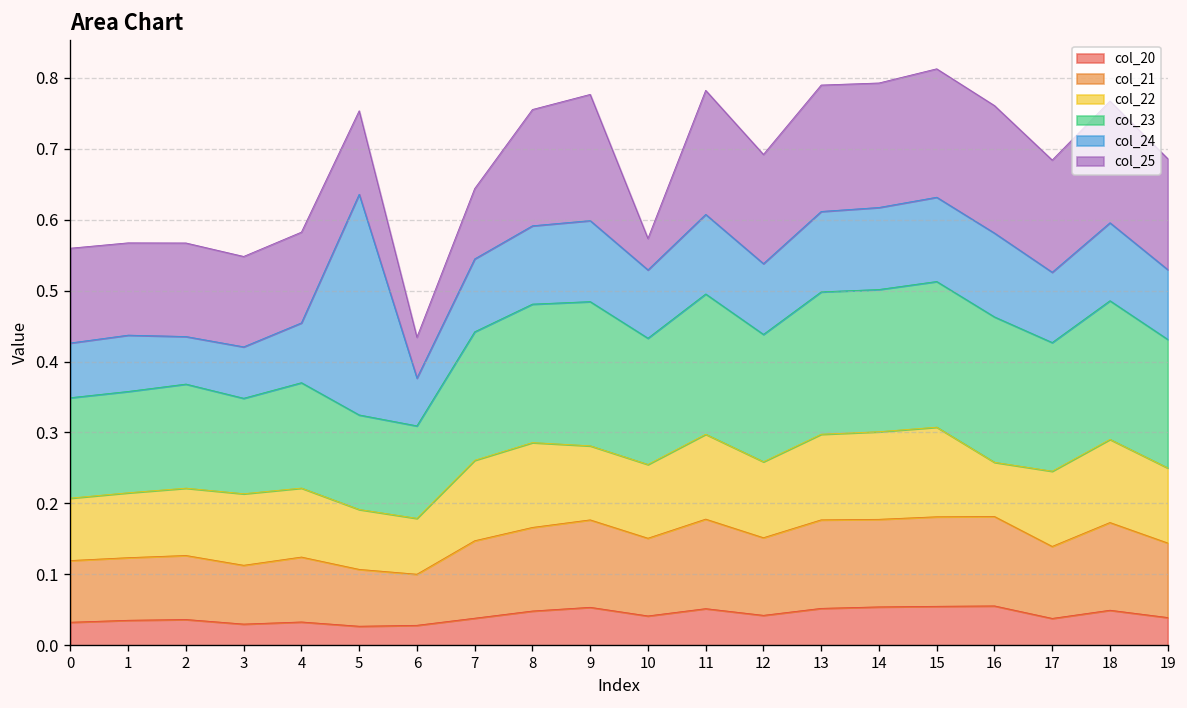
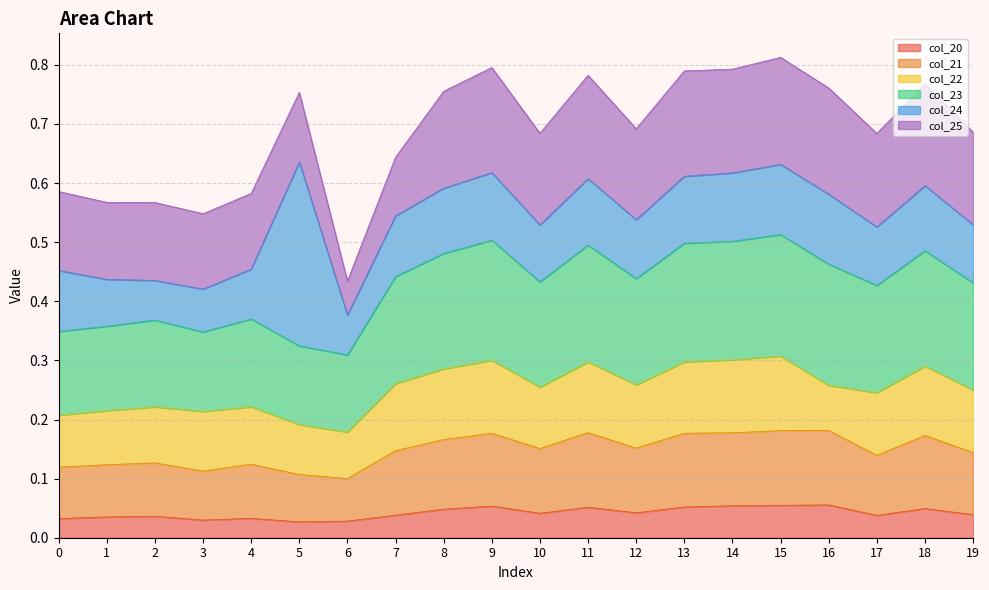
  {
    "col_22": {
      "0": 0.09,
      "1": 0.09,
      "2": 0.09,
      "3": 0.10,
      "4": 0.10,
      "5": 0.08,
      "6": 0.08,
      "7": 0.11,
      "8": 0.12,
-     "9": 0.10,
+     "9": 0.12,
      "10": 0.10,
      "11": 0.12,
      "12": 0.11,
      "13": 0.12,
      "14": 0.12,
      "15": 0.13,
      "16": 0.08,
      "17": 0.11,
      "18": 0.12,
      "19": 0.11
    },
    "col_23": {
      "0": 0.14,
      "1": 0.14,
      "2": 0.15,
      "3": 0.13,
      "4": 0.15,
      "5": 0.13,
      "6": 0.13,
      "7": 0.18,
      "8": 0.20,
      "9": 0.20,
      "10": 0.18,
      "11": 0.20,
      "12": 0.18,
      "13": 0.20,
      "14": 0.20,
      "15": 0.21,
      "16": 0.20,
      "17": 0.18,
      "18": 0.20,
      "19": 0.18
    },
    "col_24": {
-     "0": 0.08,
+     "0": 0.10,
      "1": 0.08,
      "2": 0.07,
      "3": 0.07,
      "4": 0.08,
      "5": 0.31,
      "6": 0.07,
      "7": 0.10,
      "8": 0.11,
      "9": 0.11,
      "10": 0.10,
      "11": 0.11,
      "12": 0.10,
      "13": 0.11,
      "14": 0.12,
      "15": 0.12,
      "16": 0.12,
      "17": 0.10,
      "18": 0.11,
      "19": 0.10
    },
    "col_25": {
      "0": 0.13,
      "1": 0.13,
      "2": 0.13,
      "3": 0.13,
      "4": 0.13,
      "5": 0.12,
      "6": 0.06,
      "7": 0.10,
      "8": 0.16,
      "9": 0.18,
-     "10": 0.04,
+     "10": 0.16,
      "11": 0.17,
      "12": 0.15,
      "13": 0.18,
      "14": 0.18,
      "15": 0.18,
      "16": 0.18,
      "17": 0.16,
      "19": 0.16
    }
  }
